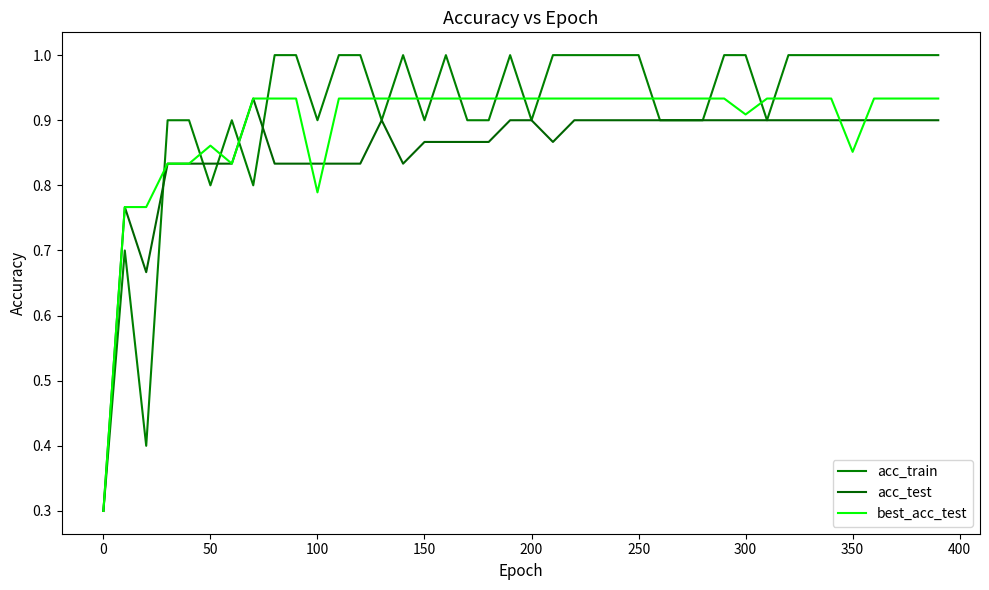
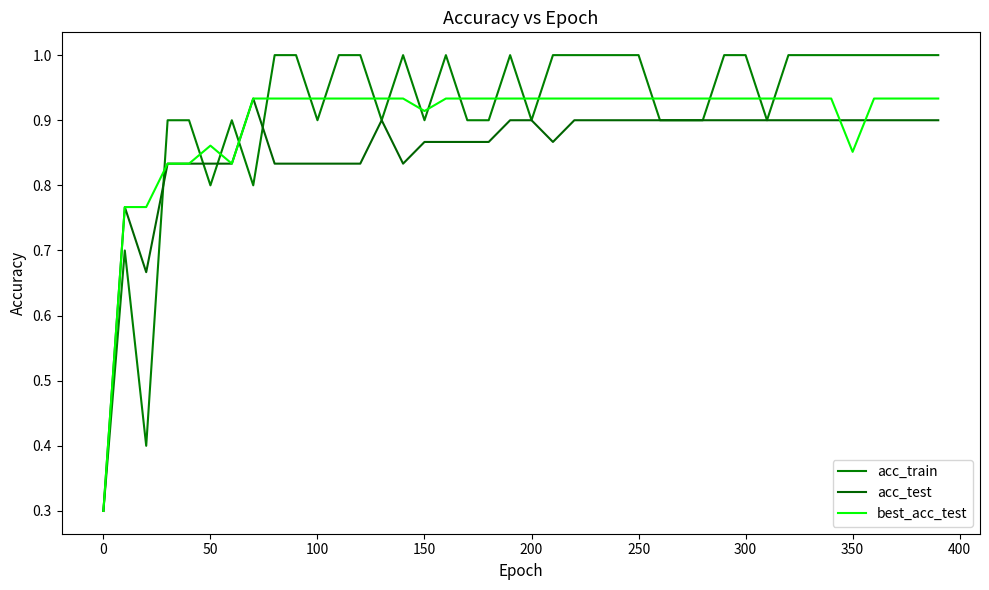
  {
    "best_acc_test": {
      "50": 0.86,
-     "100": 0.79,
-     "150": 0.93,
+     "100": 0.93,
+     "150": 0.91,
      "200": 0.93,
      "250": 0.93,
-     "300": 0.91,
+     "300": 0.93,
      "350": 0.85
    }
  }
